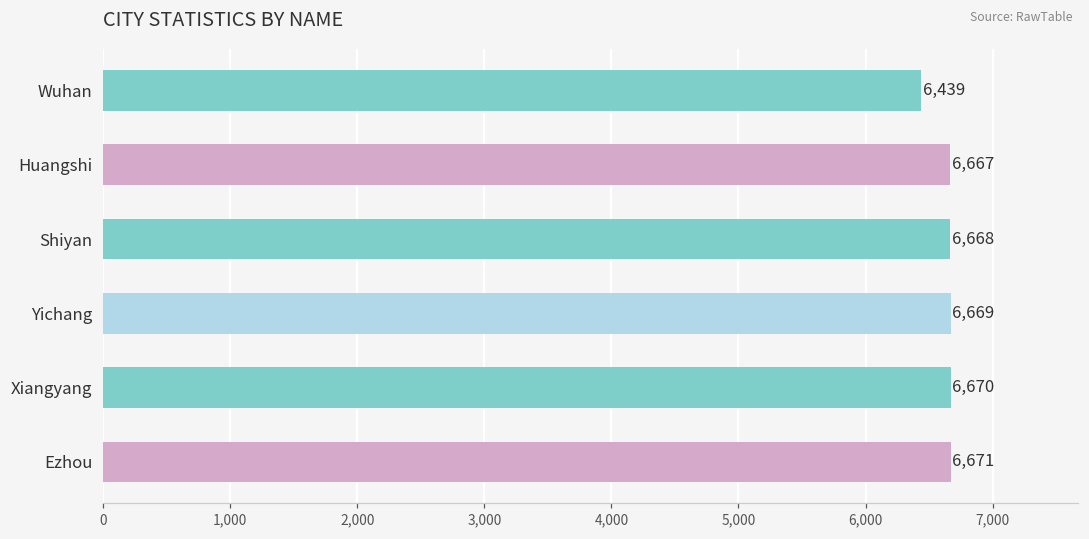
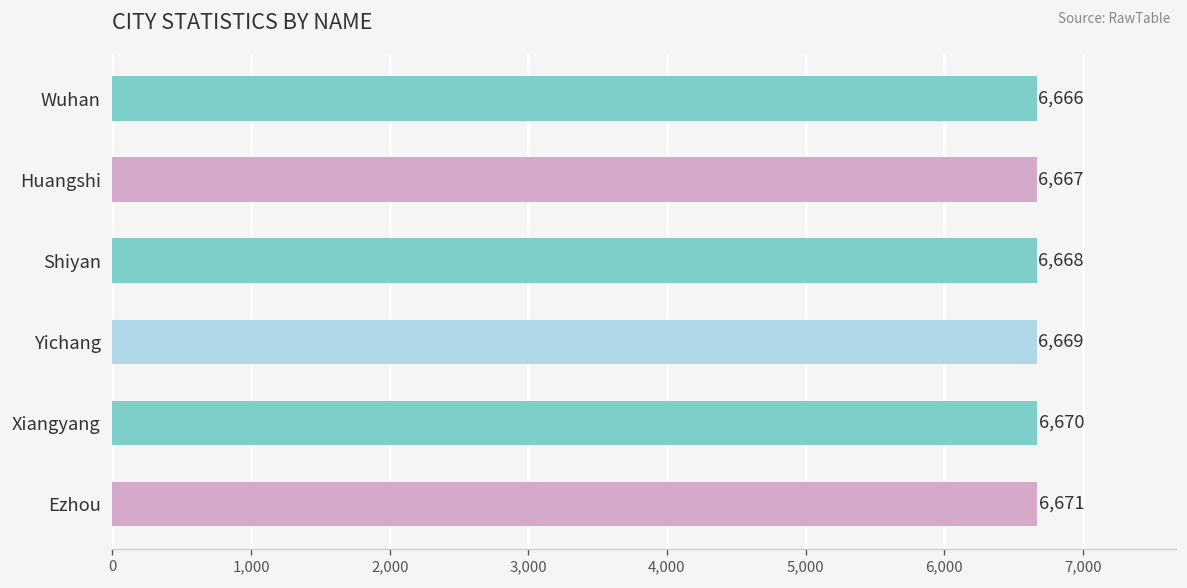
  {
-   "Wuhan": "6,439",
+   "Wuhan": "6,666",
    "Huangshi": "6,667",
    "Shiyan": "6,668",
    "Yichang": "6,669",
    "Xiangyang": "6,670",
    "Ezhou": "6,671"
  }
